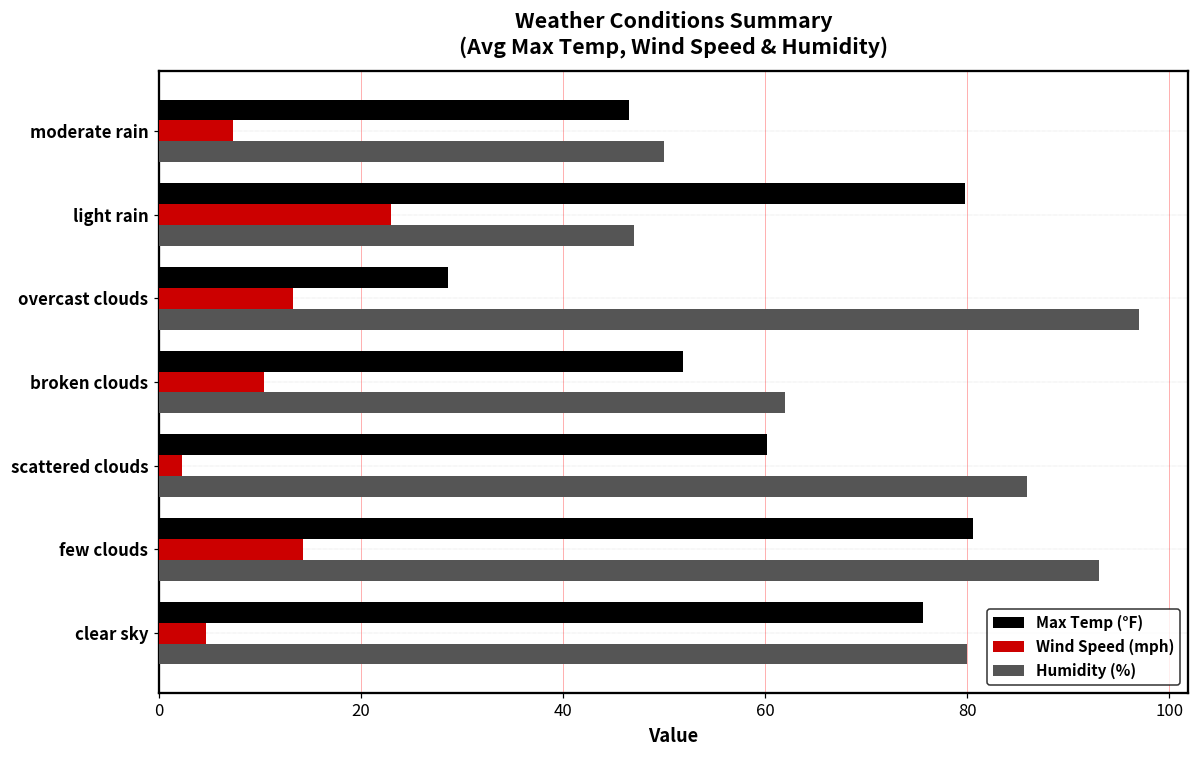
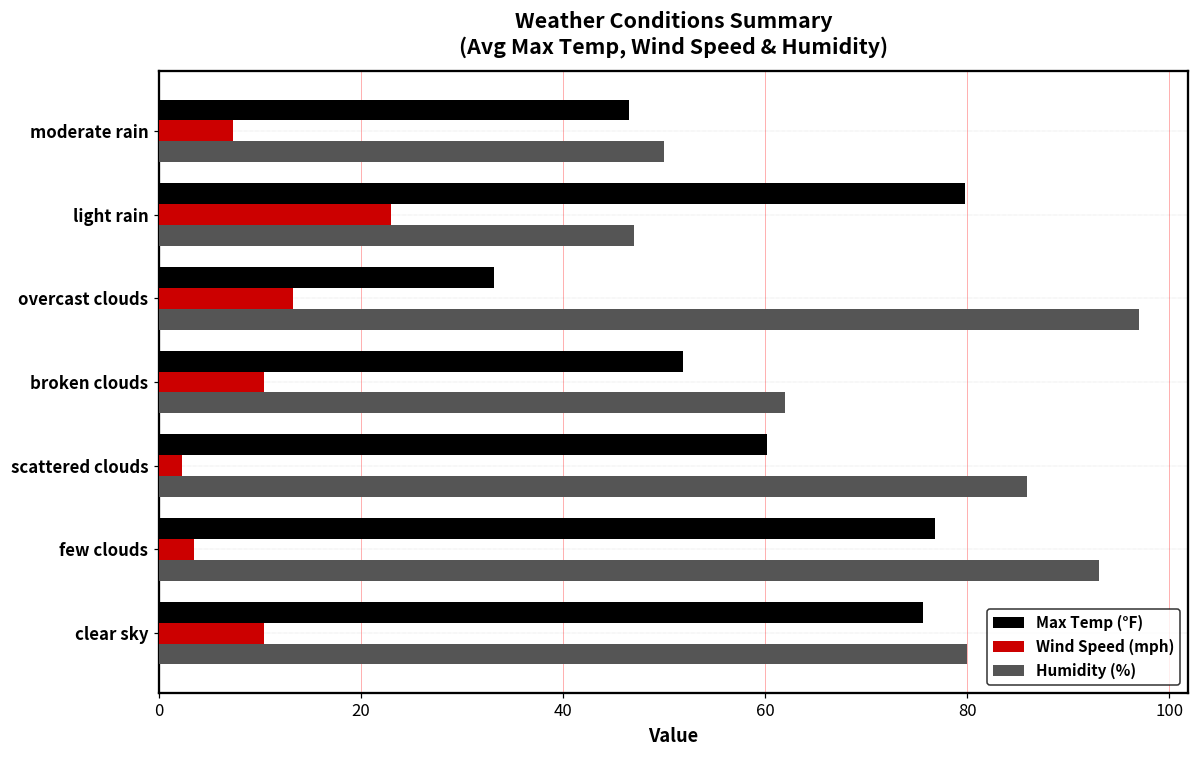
  {
    "Max Temp (°F)": {
      "moderate rain": 47,
      "light rain": 80,
-     "overcast clouds": 29,
+     "overcast clouds": 33,
      "broken clouds": 52,
      "scattered clouds": 60,
-     "few clouds": 81,
+     "few clouds": 77,
      "clear sky": 76
    },
    "Wind Speed (mph)": {
      "moderate rain": 7,
      "light rain": 23,
      "overcast clouds": 13,
      "broken clouds": 10,
      "scattered clouds": 2,
-     "few clouds": 14,
-     "clear sky": 5
+     "few clouds": 3,
+     "clear sky": 10
    },
    "Humidity (%)": {
      "moderate rain": 50,
      "light rain": 47,
      "overcast clouds": 97,
      "broken clouds": 62,
      "scattered clouds": 86,
      "few clouds": 93,
      "clear sky": 80
    }
  }
